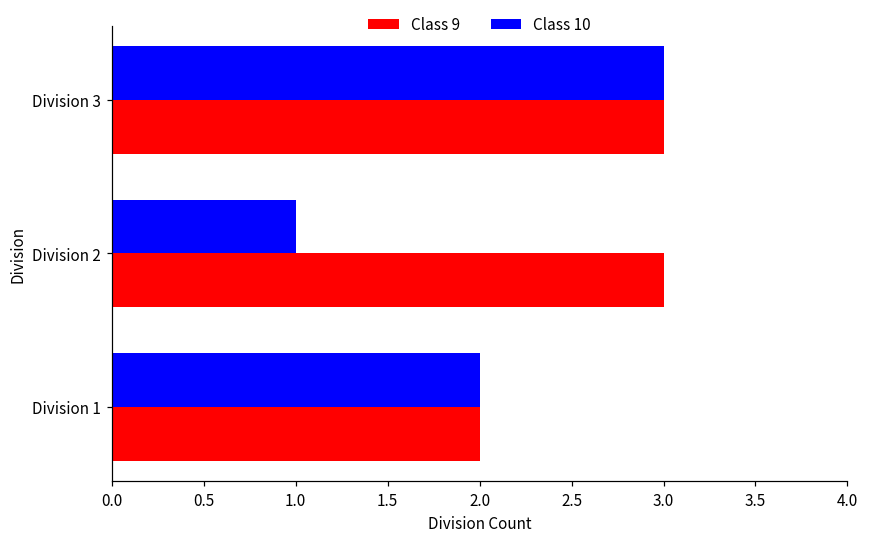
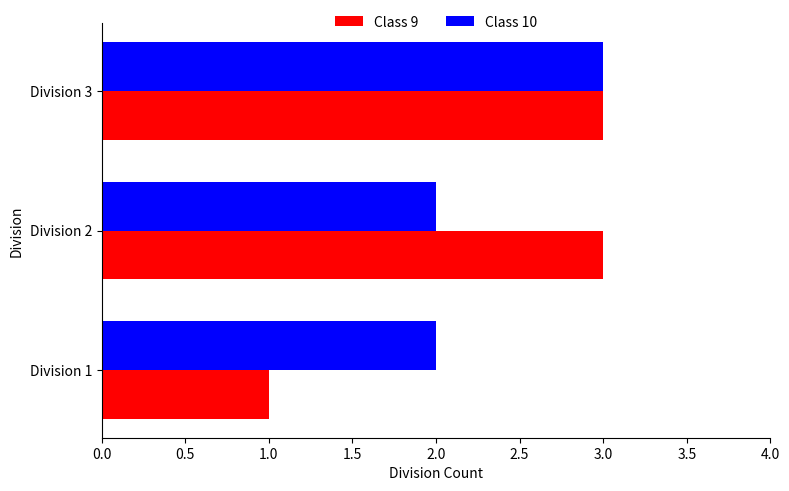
  {
    "Class 9": {
      "Division 3": 3,
      "Division 2": 3,
-     "Division 1": 2
+     "Division 1": 1
    },
    "Class 10": {
      "Division 3": 3,
-     "Division 2": 1,
+     "Division 2": 2,
      "Division 1": 2
    }
  }
